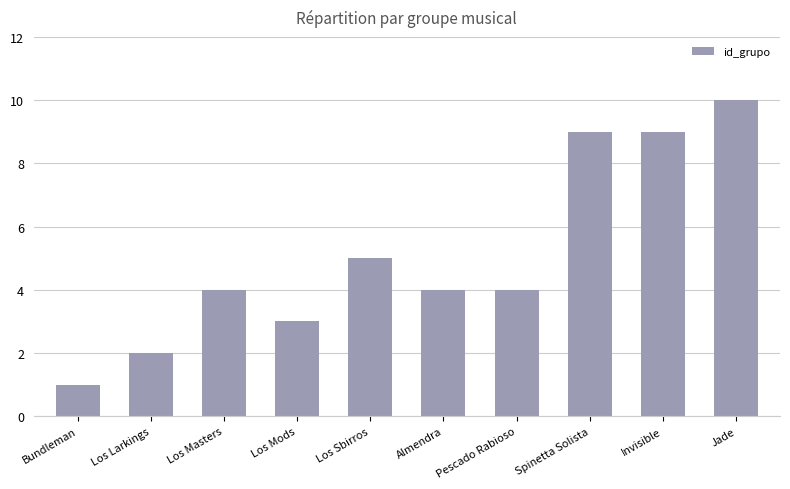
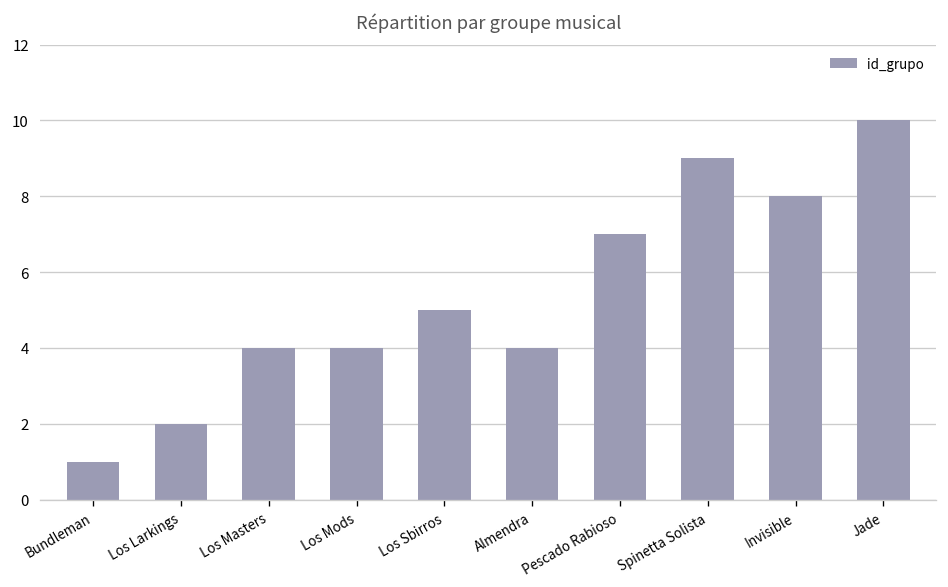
  {
    "Bundleman": 1,
    "Los Larkings": 2,
    "Los Masters": 4,
-   "Los Mods": 3,
+   "Los Mods": 4,
    "Los Sbirros": 5,
    "Almendra": 4,
-   "Pescado Rabioso": 4,
+   "Pescado Rabioso": 7,
    "Spinetta Solista": 9,
-   "Invisible": 9,
+   "Invisible": 8,
    "Jade": 10
  }
